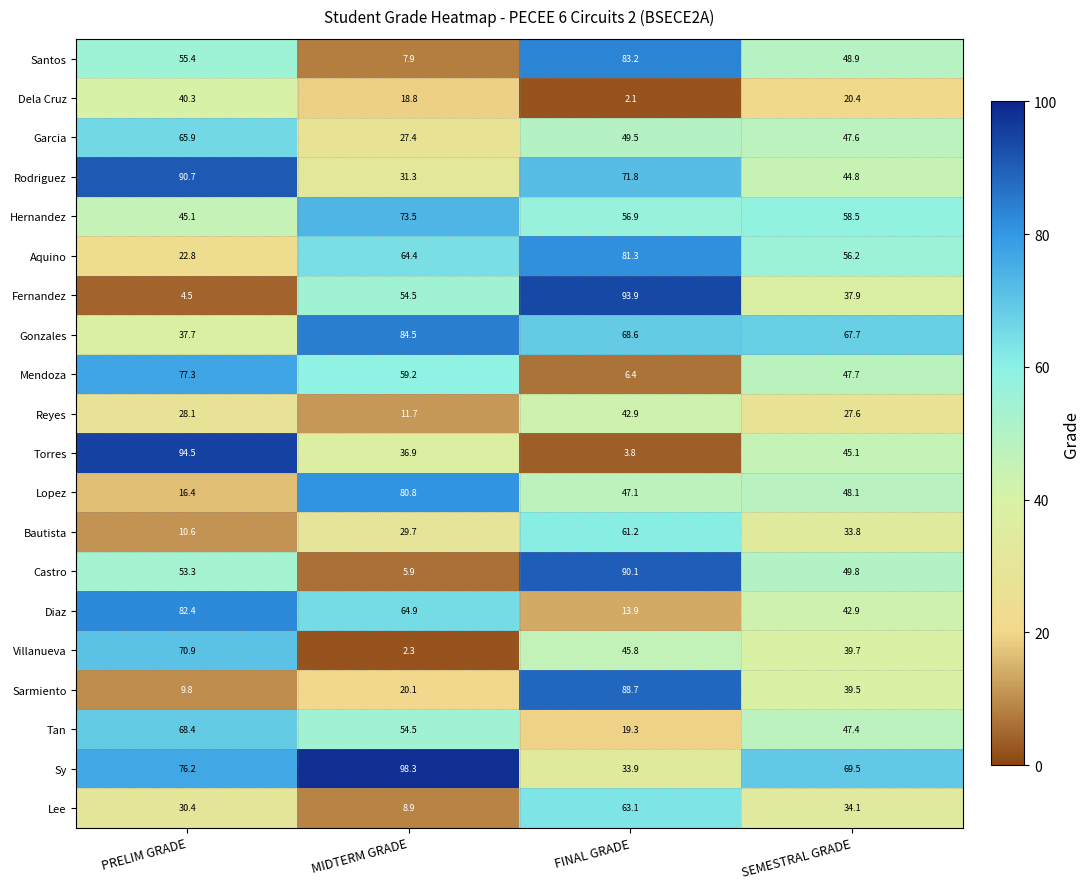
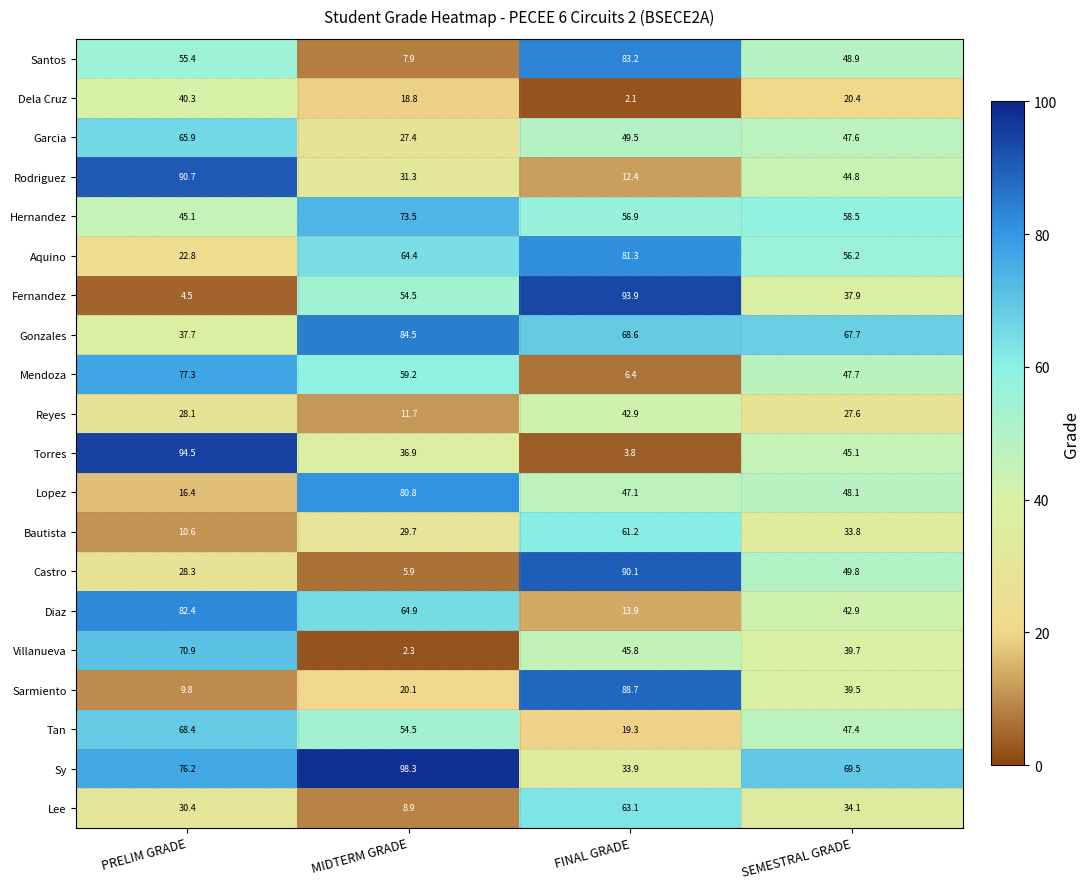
  {
    "Santos": {
      "PRELIM GRADE": 55.4,
      "MIDTERM GRADE": 7.9,
      "FINAL GRADE": 83.2,
      "SEMESTRAL GRADE": 48.9
    },
    "Dela Cruz": {
      "PRELIM GRADE": 40.3,
      "MIDTERM GRADE": 18.8,
      "FINAL GRADE": 2.1,
      "SEMESTRAL GRADE": 20.4
    },
    "Garcia": {
      "PRELIM GRADE": 65.9,
      "MIDTERM GRADE": 27.4,
      "FINAL GRADE": 49.5,
      "SEMESTRAL GRADE": 47.6
    },
    "Rodriguez": {
      "PRELIM GRADE": 90.7,
      "MIDTERM GRADE": 31.3,
-     "FINAL GRADE": 71.8,
+     "FINAL GRADE": 12.4,
      "SEMESTRAL GRADE": 44.8
    },
    "Hernandez": {
      "PRELIM GRADE": 45.1,
      "MIDTERM GRADE": 73.5,
      "FINAL GRADE": 56.9,
      "SEMESTRAL GRADE": 58.5
    },
    "Aquino": {
      "PRELIM GRADE": 22.8,
      "MIDTERM GRADE": 64.4,
      "FINAL GRADE": 81.3,
      "SEMESTRAL GRADE": 56.2
    },
    "Fernandez": {
      "PRELIM GRADE": 4.5,
      "MIDTERM GRADE": 54.5,
      "FINAL GRADE": 93.9,
      "SEMESTRAL GRADE": 37.9
    },
    "Gonzales": {
      "PRELIM GRADE": 37.7,
      "MIDTERM GRADE": 84.5,
      "FINAL GRADE": 68.6,
      "SEMESTRAL GRADE": 67.7
    },
    "Mendoza": {
      "PRELIM GRADE": 77.3,
      "MIDTERM GRADE": 59.2,
      "FINAL GRADE": 6.4,
      "SEMESTRAL GRADE": 47.7
    },
    "Reyes": {
      "PRELIM GRADE": 28.1,
      "MIDTERM GRADE": 11.7,
      "FINAL GRADE": 42.9,
      "SEMESTRAL GRADE": 27.6
    },
    "Torres": {
      "PRELIM GRADE": 94.5,
      "MIDTERM GRADE": 36.9,
      "FINAL GRADE": 3.8,
      "SEMESTRAL GRADE": 45.1
    },
    "Lopez": {
      "PRELIM GRADE": 16.4,
      "MIDTERM GRADE": 80.8,
      "FINAL GRADE": 47.1,
      "SEMESTRAL GRADE": 48.1
    },
    "Bautista": {
      "PRELIM GRADE": 10.6,
      "MIDTERM GRADE": 29.7,
      "FINAL GRADE": 61.2,
      "SEMESTRAL GRADE": 33.8
    },
    "Castro": {
-     "PRELIM GRADE": 53.3,
+     "PRELIM GRADE": 28.3,
      "MIDTERM GRADE": 5.9,
      "FINAL GRADE": 90.1,
      "SEMESTRAL GRADE": 49.8
    },
    "Diaz": {
      "PRELIM GRADE": 82.4,
      "MIDTERM GRADE": 64.9,
      "FINAL GRADE": 13.9,
      "SEMESTRAL GRADE": 42.9
    },
    "Villanueva": {
      "PRELIM GRADE": 70.9,
      "MIDTERM GRADE": 2.3,
      "FINAL GRADE": 45.8,
      "SEMESTRAL GRADE": 39.7
    },
    "Sarmiento": {
      "PRELIM GRADE": 9.8,
      "MIDTERM GRADE": 20.1,
      "FINAL GRADE": 88.7,
      "SEMESTRAL GRADE": 39.5
    },
    "Tan": {
      "PRELIM GRADE": 68.4,
      "MIDTERM GRADE": 54.5,
      "FINAL GRADE": 19.3,
      "SEMESTRAL GRADE": 47.4
    },
    "Sy": {
      "PRELIM GRADE": 76.2,
      "MIDTERM GRADE": 98.3,
      "FINAL GRADE": 33.9,
      "SEMESTRAL GRADE": 69.5
    },
    "Lee": {
      "PRELIM GRADE": 30.4,
      "MIDTERM GRADE": 8.9,
      "FINAL GRADE": 63.1,
      "SEMESTRAL GRADE": 34.1
    }
  }
